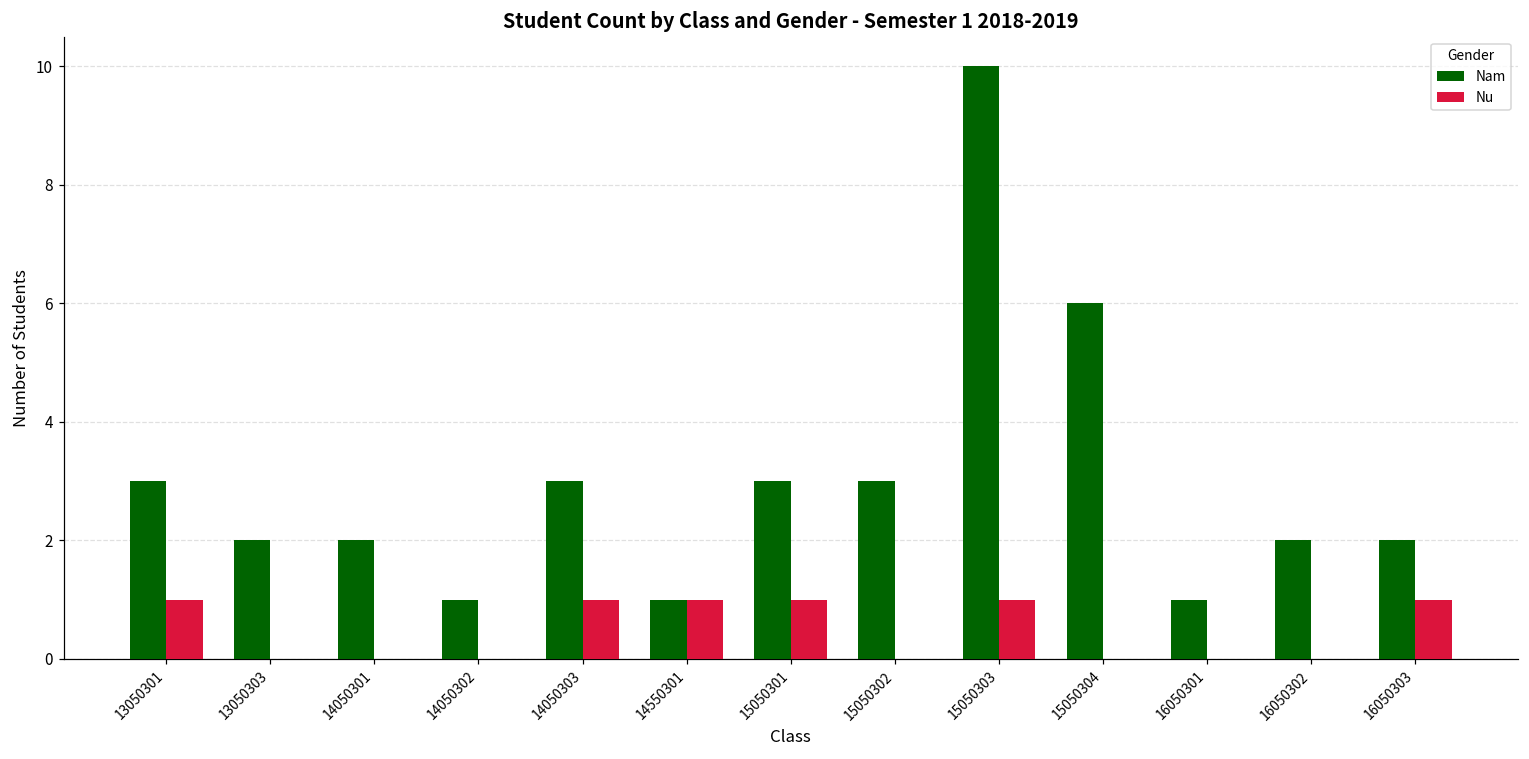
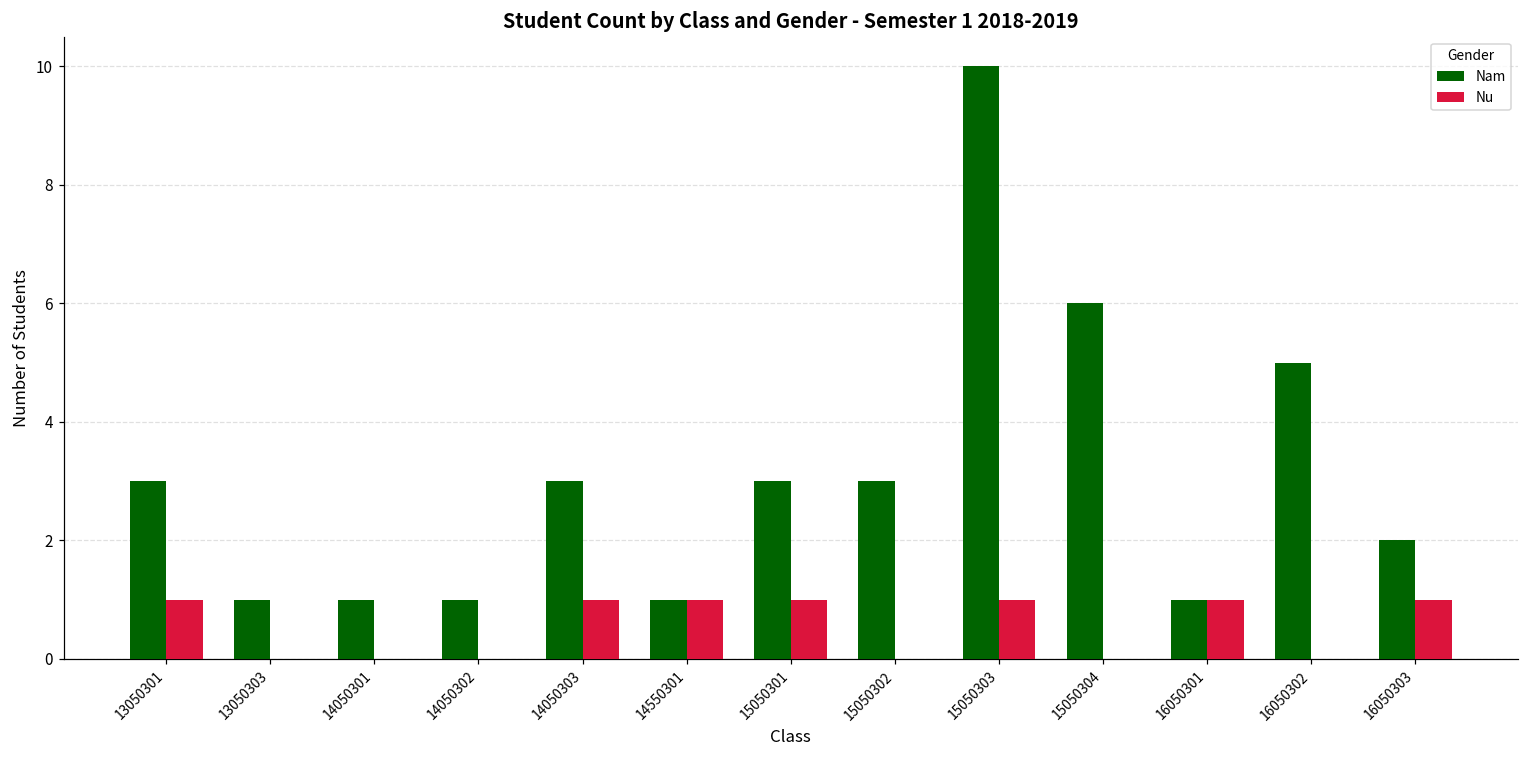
  {
    "Nam": {
      "13050301": 3,
-     "13050303": 2,
-     "14050301": 2,
+     "13050303": 1,
+     "14050301": 1,
      "14050302": 1,
      "14050303": 3,
      "14550301": 1,
      "15050301": 3,
      "15050302": 3,
      "15050303": 10,
      "15050304": 6,
      "16050301": 1,
-     "16050302": 2,
+     "16050302": 5,
      "16050303": 2
    },
    "Nu": {
      "13050301": 1,
      "13050303": 0,
      "14050301": 0,
      "14050302": 0,
      "14050303": 1,
      "14550301": 1,
      "15050301": 1,
      "15050302": 0,
      "15050303": 1,
      "15050304": 0,
-     "16050301": 0,
+     "16050301": 1,
      "16050302": 0,
      "16050303": 1
    }
  }
